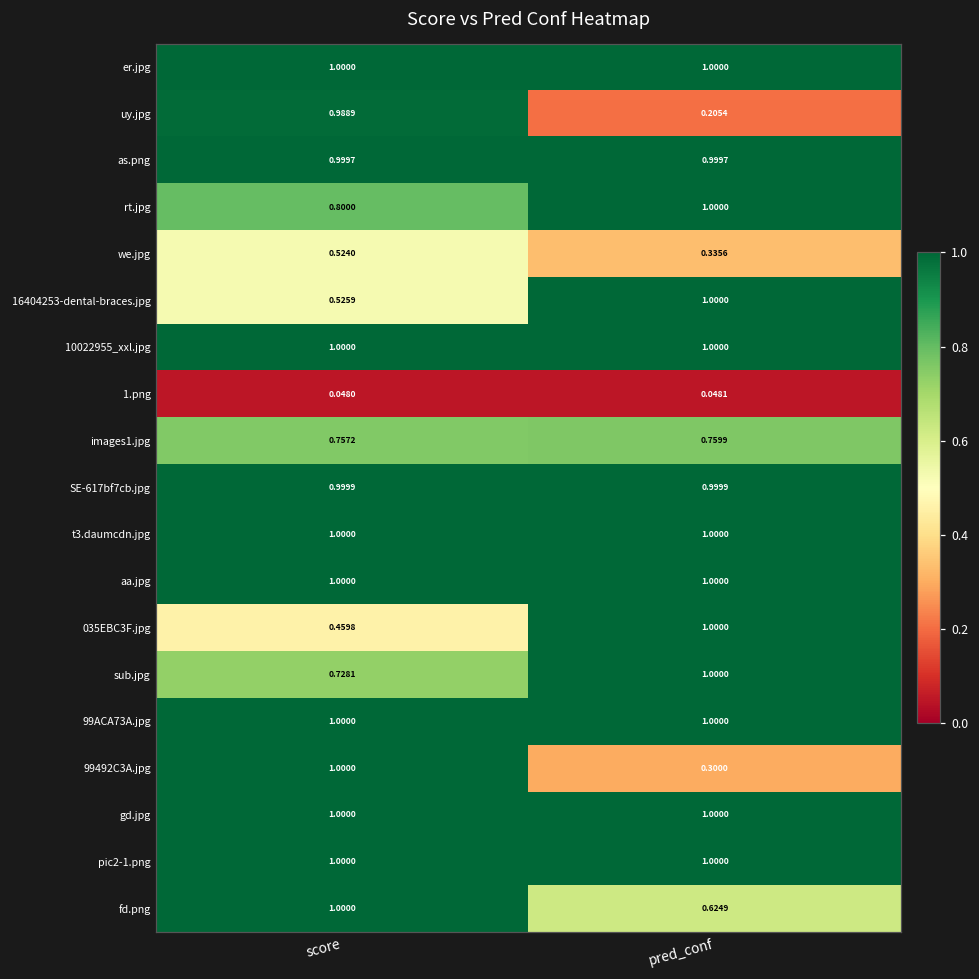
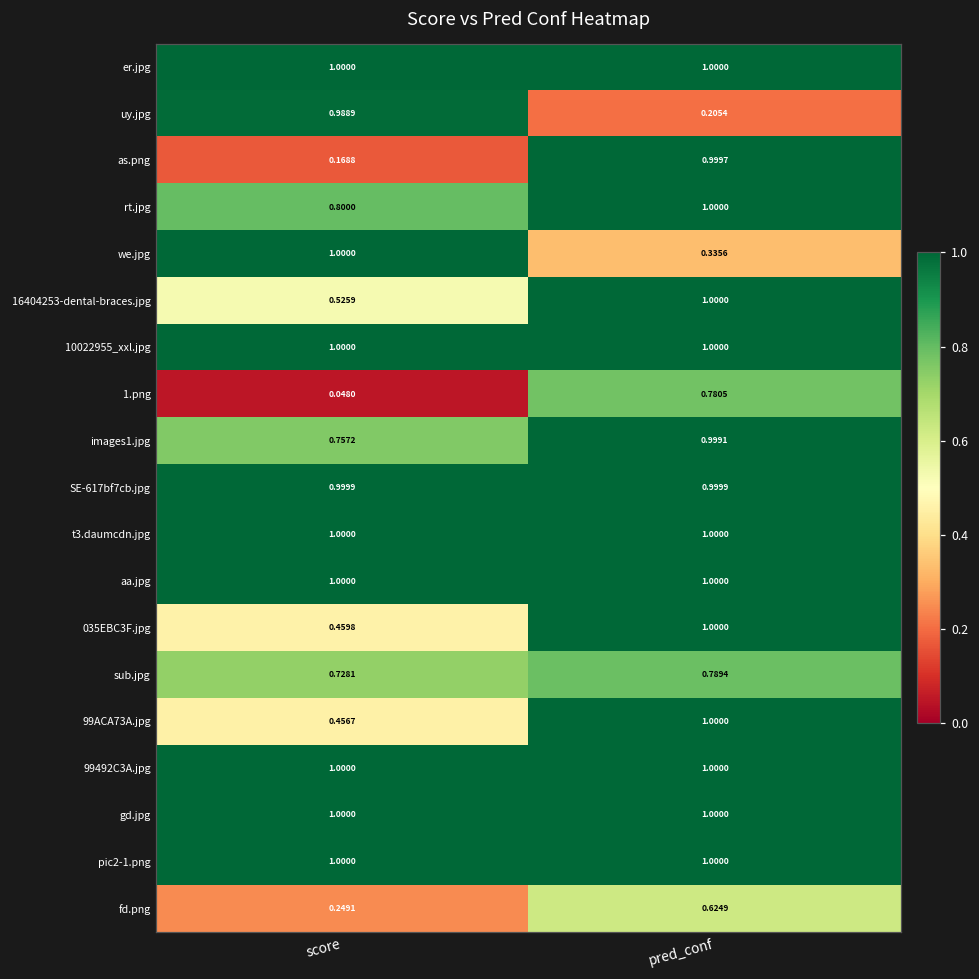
  {
    "er.jpg": {
      "score": 1.0000,
      "pred_conf": 1.0000
    },
    "uy.jpg": {
      "score": 0.9889,
      "pred_conf": 0.2054
    },
    "as.png": {
-     "score": 0.9997,
+     "score": 0.1688,
      "pred_conf": 0.9997
    },
    "rt.jpg": {
      "score": 0.8000,
      "pred_conf": 1.0000
    },
    "we.jpg": {
-     "score": 0.5240,
+     "score": 1.0000,
      "pred_conf": 0.3356
    },
    "16404253-dental-braces.jpg": {
      "score": 0.5259,
      "pred_conf": 1.0000
    },
    "10022955_xxl.jpg": {
      "score": 1.0000,
      "pred_conf": 1.0000
    },
    "1.png": {
      "score": 0.0480,
-     "pred_conf": 0.0481
+     "pred_conf": 0.7805
    },
    "images1.jpg": {
      "score": 0.7572,
-     "pred_conf": 0.7599
+     "pred_conf": 0.9991
    },
    "SE-617bf7cb.jpg": {
      "score": 0.9999,
      "pred_conf": 0.9999
    },
    "t3.daumcdn.jpg": {
      "score": 1.0000,
      "pred_conf": 1.0000
    },
    "aa.jpg": {
      "score": 1.0000,
      "pred_conf": 1.0000
    },
    "035EBC3F.jpg": {
      "score": 0.4598,
      "pred_conf": 1.0000
    },
    "sub.jpg": {
      "score": 0.7281,
-     "pred_conf": 1.0000
+     "pred_conf": 0.7894
    },
    "99ACA73A.jpg": {
-     "score": 1.0000,
+     "score": 0.4567,
      "pred_conf": 1.0000
    },
    "99492C3A.jpg": {
      "score": 1.0000,
-     "pred_conf": 0.3000
+     "pred_conf": 1.0000
    },
    "gd.jpg": {
      "score": 1.0000,
      "pred_conf": 1.0000
    },
    "pic2-1.png": {
      "score": 1.0000,
      "pred_conf": 1.0000
    },
    "fd.png": {
-     "score": 1.0000,
+     "score": 0.2491,
      "pred_conf": 0.6249
    }
  }
